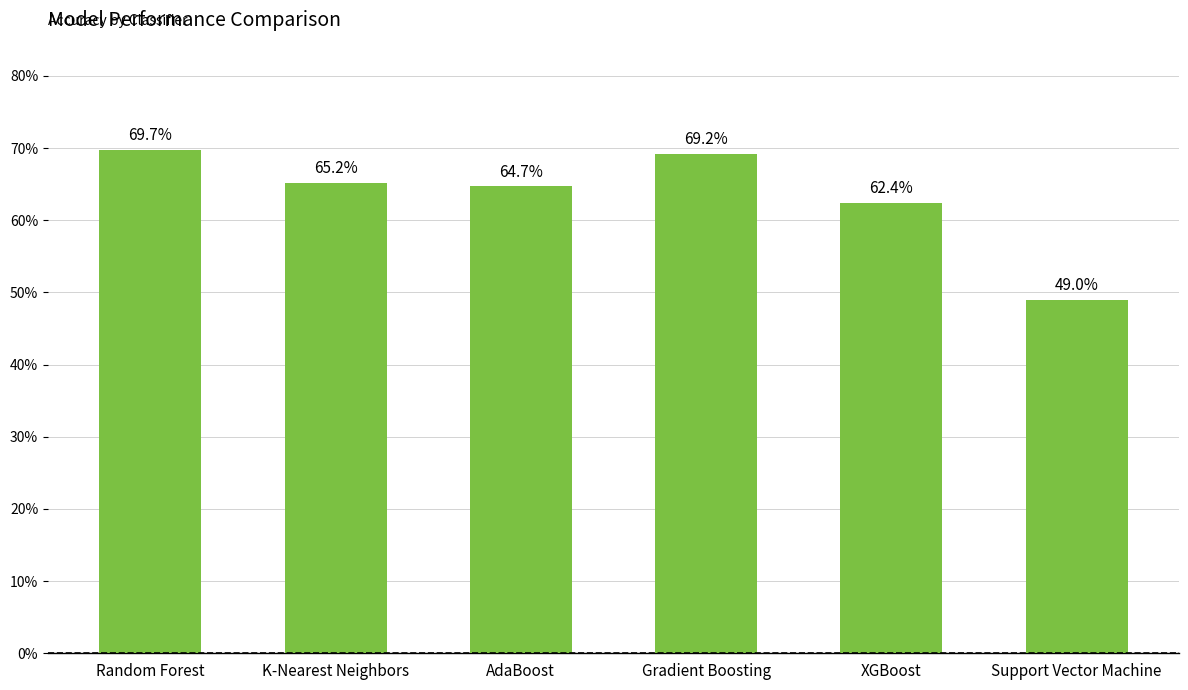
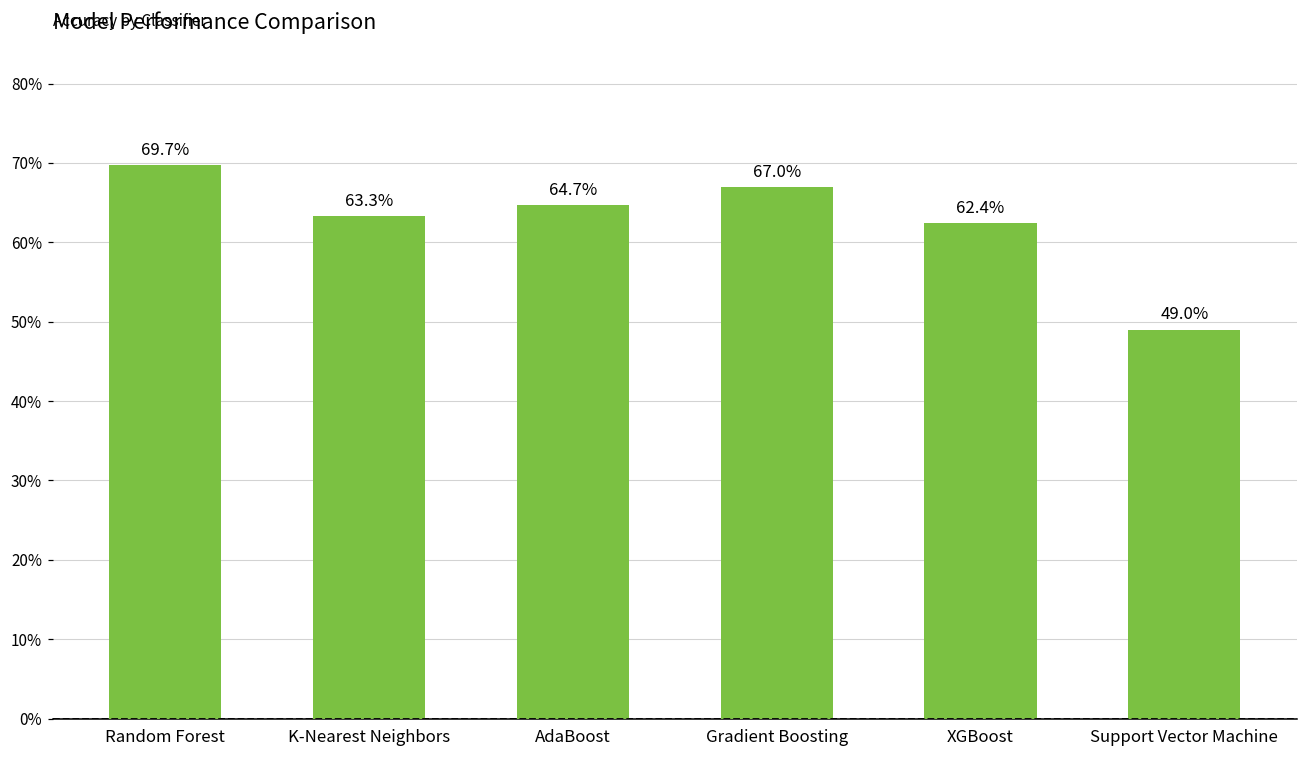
  {
    "Random Forest": "69.7%",
-   "K-Nearest Neighbors": "65.2%",
+   "K-Nearest Neighbors": "63.3%",
    "AdaBoost": "64.7%",
-   "Gradient Boosting": "69.2%",
+   "Gradient Boosting": "67.0%",
    "XGBoost": "62.4%",
    "Support Vector Machine": "49.0%"
  }
